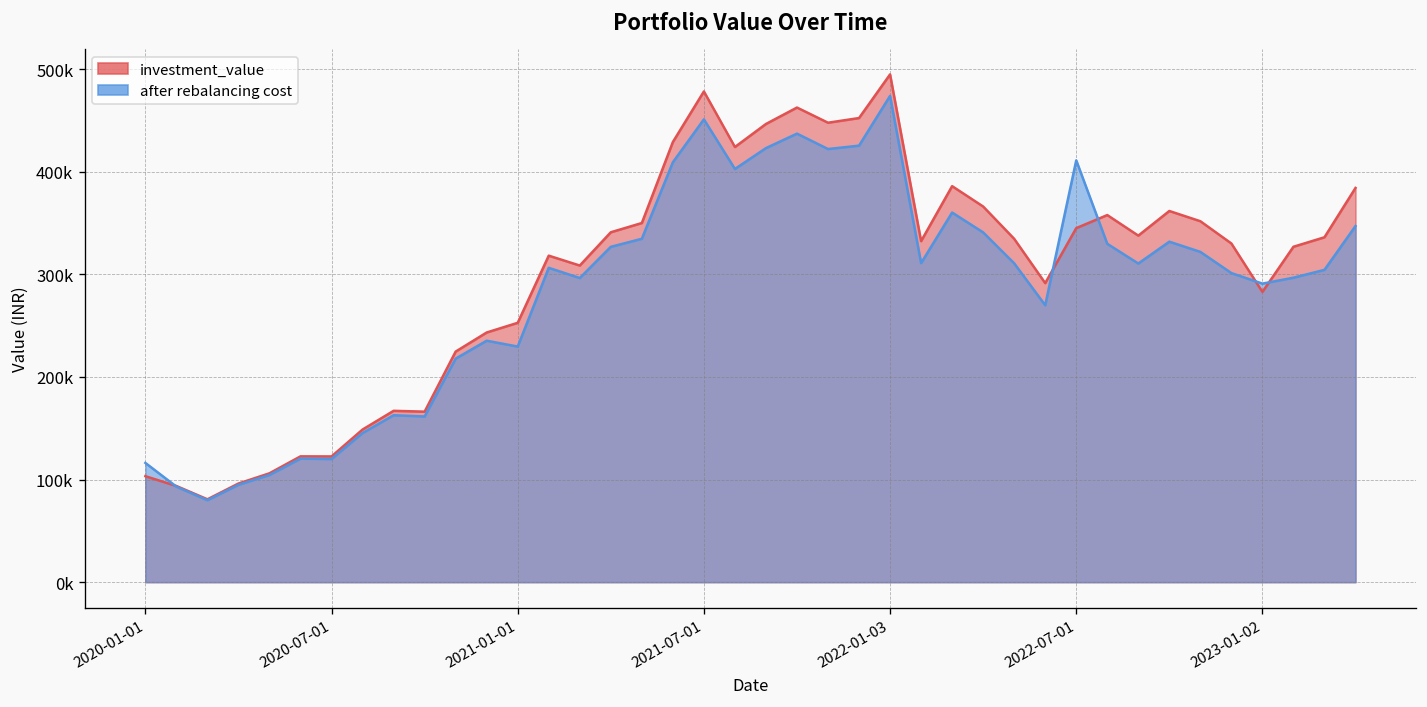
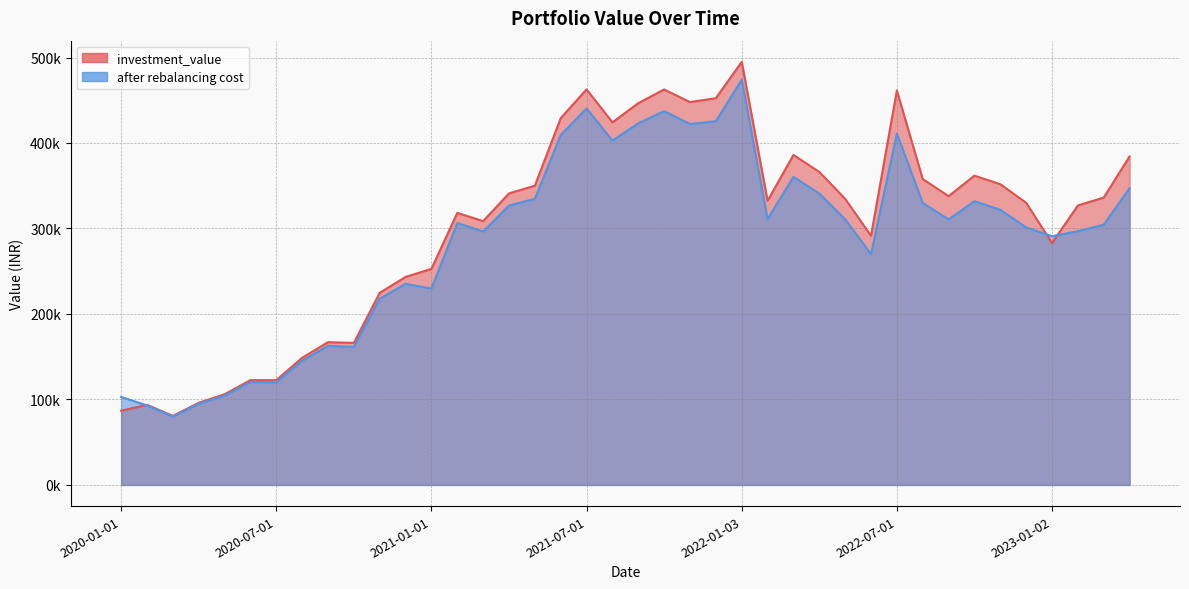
  {
    "investment_value": {
-     "2020-01-01": 100000,
+     "2020-01-01": 90000,
      "2021-01-01": 250000,
-     "2021-07-01": 480000,
+     "2021-07-01": 460000,
      "2022-01-03": 490000,
-     "2022-07-01": 350000,
+     "2022-07-01": 460000,
      "2023-01-02": 280000
    },
    "after rebalancing cost": {
-     "2020-01-01": 120000,
+     "2020-01-01": 100000,
      "2021-01-01": 230000,
-     "2021-07-01": 450000,
+     "2021-07-01": 440000,
      "2022-01-03": 470000,
      "2022-07-01": 410000,
      "2023-01-02": 290000
    }
  }
